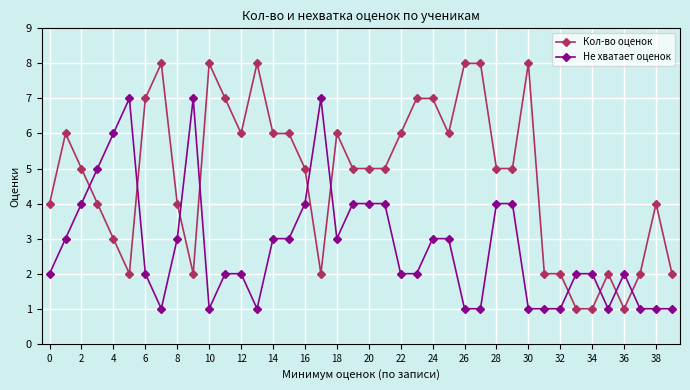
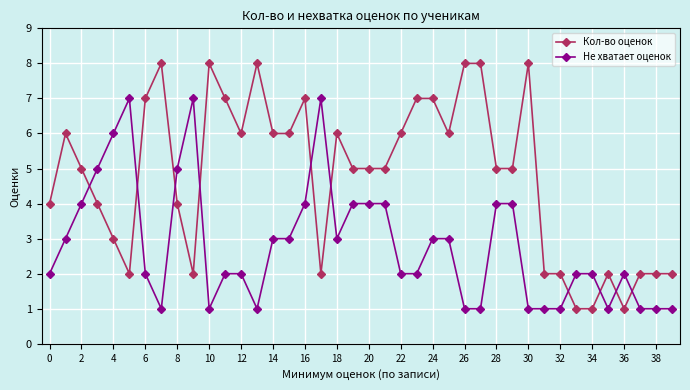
  {
    "Кол-во оценок": {
      "0": 4,
      "2": 5,
      "4": 3,
      "6": 7,
      "8": 4,
      "10": 8,
      "12": 6,
      "14": 6,
-     "16": 5,
+     "16": 7,
      "18": 6,
      "20": 5,
      "22": 6,
      "24": 7,
      "26": 8,
      "28": 5,
      "30": 8,
      "32": 2,
      "34": 1,
      "36": 1,
-     "38": 4
+     "38": 2
    },
    "Не хватает оценок": {
      "0": 2,
      "2": 4,
      "4": 6,
      "6": 2,
-     "8": 3,
+     "8": 5,
      "10": 1,
      "12": 2,
      "14": 3,
      "16": 4,
      "18": 3,
      "20": 4,
      "22": 2,
      "24": 3,
      "26": 1,
      "28": 4,
      "30": 1,
      "32": 1,
      "34": 2,
      "36": 2,
      "38": 1
    }
  }
